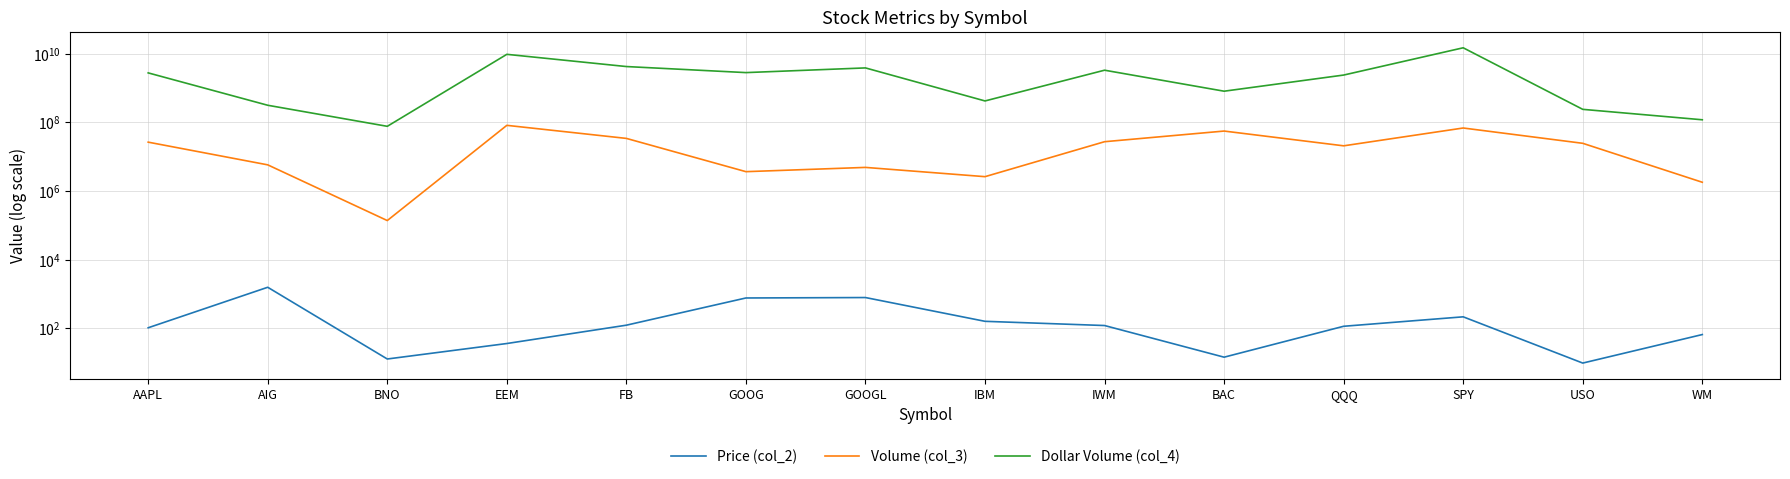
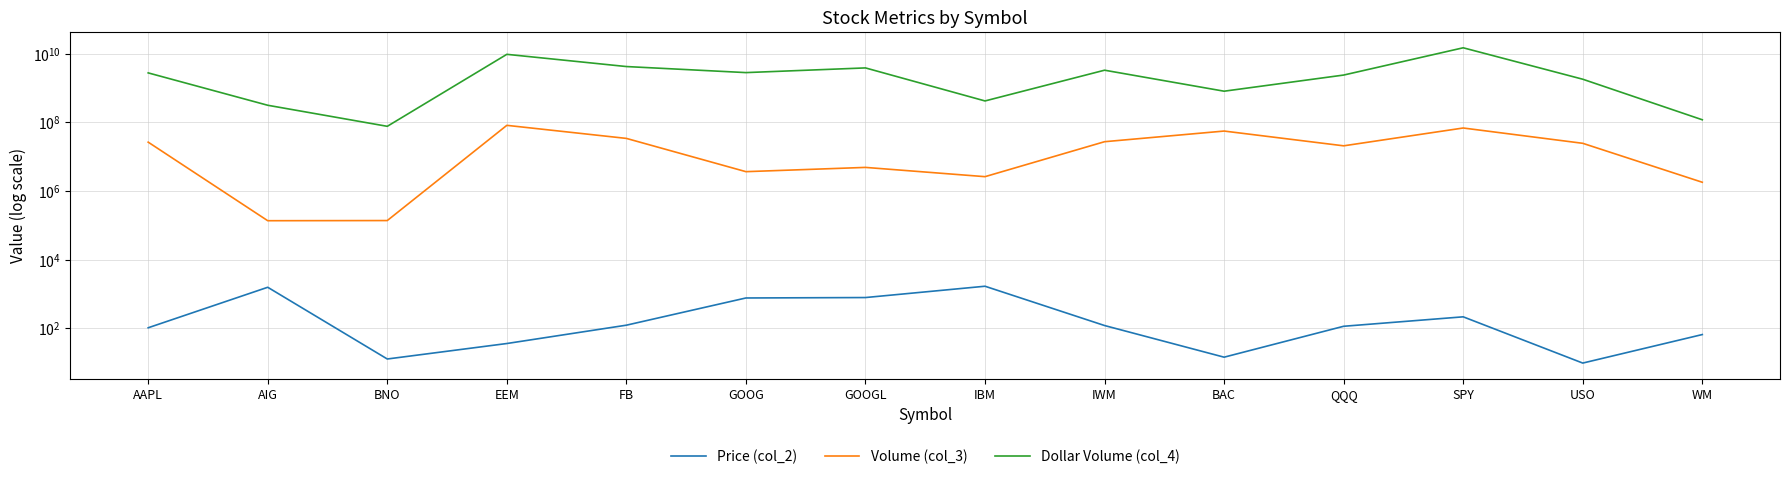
  {
    "Price (col_2)": {
      "AAPL": 100,
      "AIG": 2000,
      "BNO": 13,
      "EEM": 40,
      "FB": 120,
      "GOOG": 800,
      "GOOGL": 800,
-     "IBM": 200,
+     "IBM": 2000,
      "IWM": 120,
      "BAC": 14,
      "QQQ": 120,
      "SPY": 200,
      "USO": 10,
      "WM": 70
    },
    "Volume (col_3)": {
      "AAPL": 30000000,
-     "AIG": 6000000,
+     "AIG": 140000,
      "BNO": 140000,
      "EEM": 80000000,
      "FB": 30000000,
      "GOOG": 4000000,
      "GOOGL": 5000000,
      "IBM": 3000000,
      "IWM": 30000000,
      "BAC": 60000000,
      "QQQ": 20000000,
      "SPY": 70000000,
      "USO": 20000000,
      "WM": 2000000
    },
    "Dollar Volume (col_4)": {
      "AAPL": 3000000000,
      "AIG": 300000000,
      "BNO": 80000000,
      "EEM": 10000000000,
      "FB": 4000000000,
      "GOOG": 3000000000,
      "GOOGL": 4000000000,
      "IBM": 400000000,
      "IWM": 3000000000,
      "BAC": 800000000,
      "QQQ": 2000000000,
      "SPY": 10000000000,
-     "USO": 200000000,
+     "USO": 2000000000,
      "WM": 120000000
    }
  }
